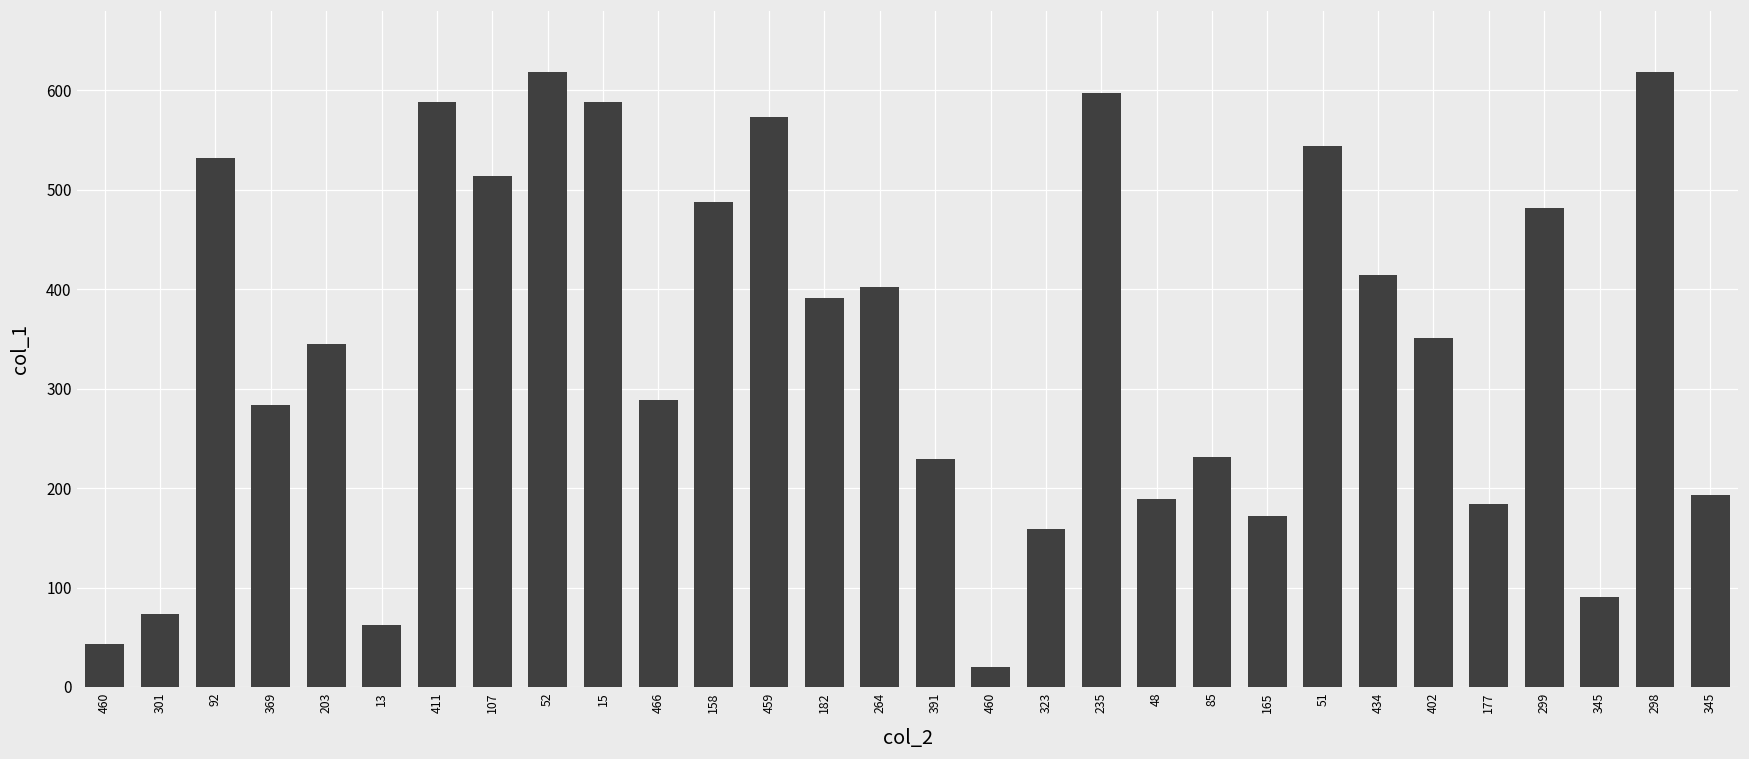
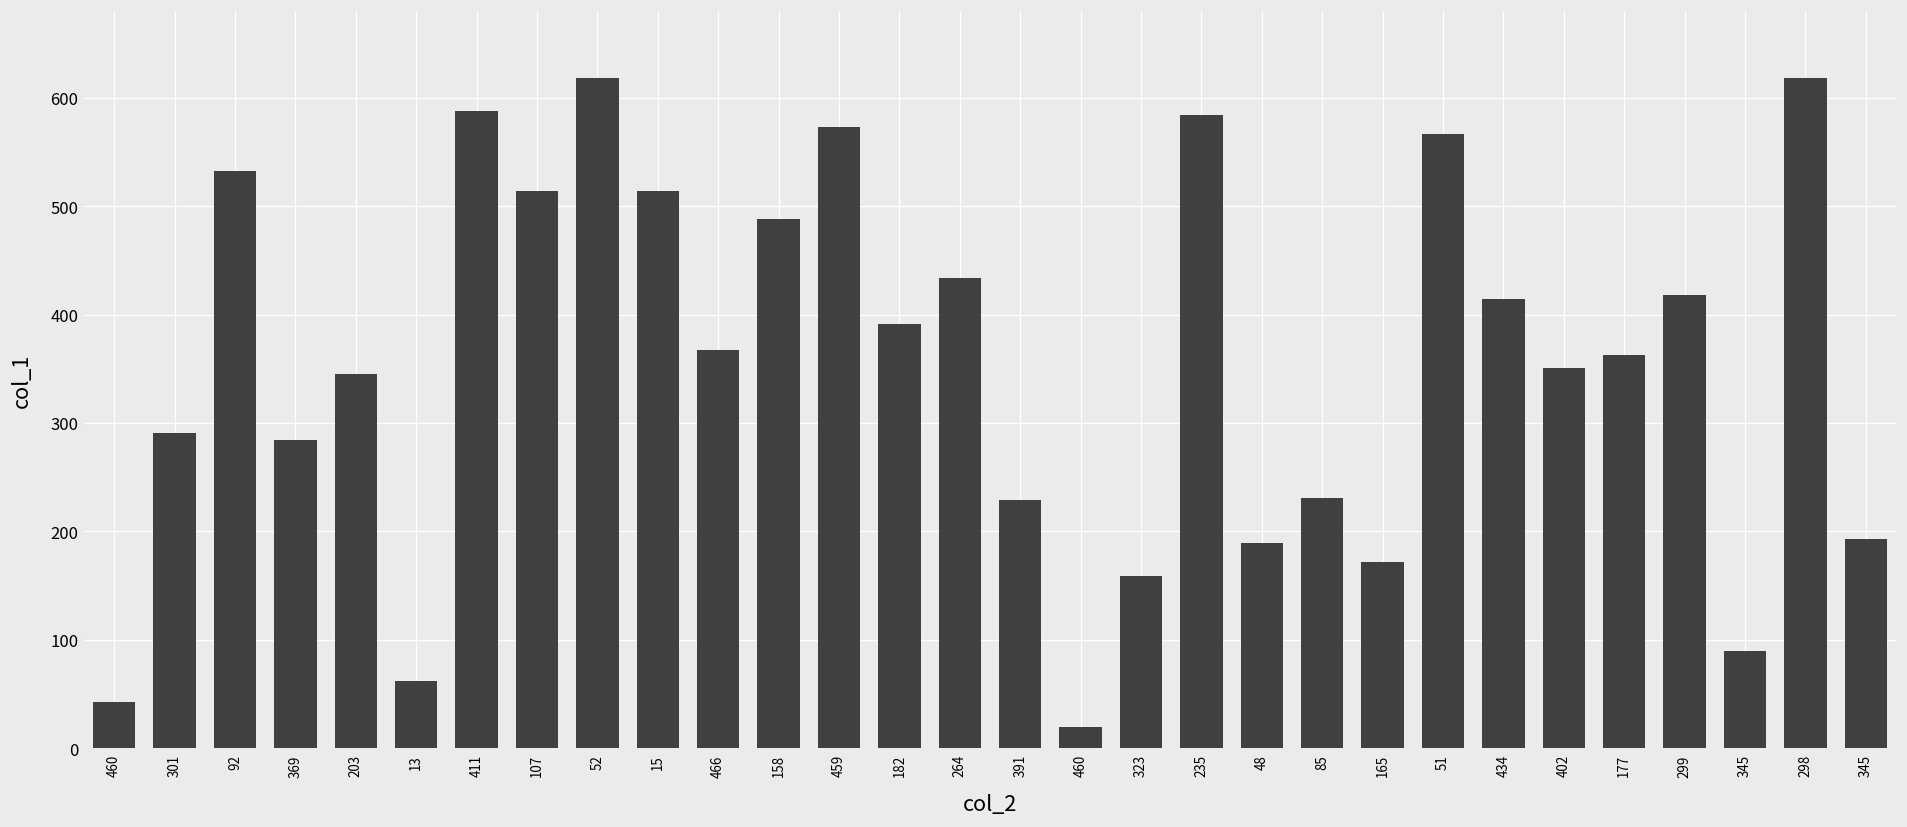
  {
-   "301": 70,
+   "301": 290,
    "92": 530,
    "369": 280,
    "203": 350,
    "13": 60,
    "411": 590,
    "107": 510,
    "52": 620,
-   "15": 590,
-   "466": 290,
+   "15": 510,
+   "466": 370,
    "158": 490,
    "459": 570,
    "182": 390,
-   "264": 400,
+   "264": 430,
    "391": 230,
    "323": 160,
-   "235": 600,
+   "235": 580,
    "48": 190,
    "85": 230,
    "165": 170,
-   "51": 540,
+   "51": 570,
    "434": 410,
    "402": 350,
-   "177": 180,
-   "299": 480,
+   "177": 360,
+   "299": 420,
    "298": 620
  }
